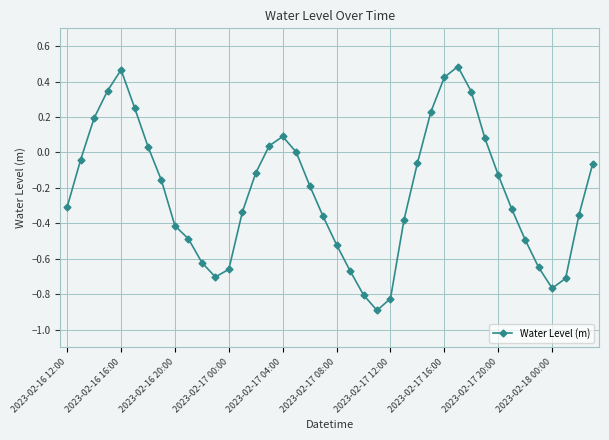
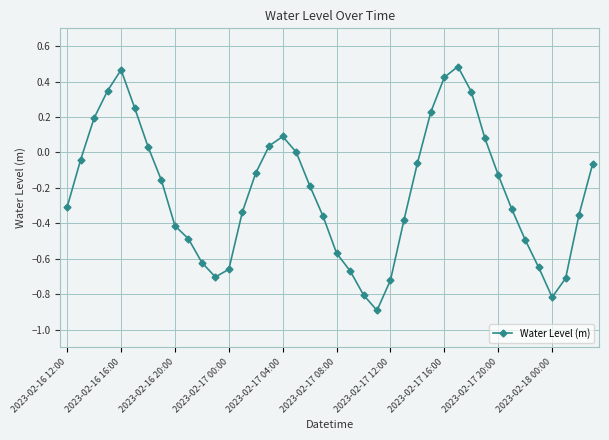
  {
    "2023-02-16 12:00": -0.31,
    "2023-02-16 16:00": 0.47,
    "2023-02-16 20:00": -0.41,
    "2023-02-17 00:00": -0.66,
    "2023-02-17 04:00": 0.09,
-   "2023-02-17 08:00": -0.52,
-   "2023-02-17 12:00": -0.82,
+   "2023-02-17 08:00": -0.57,
+   "2023-02-17 12:00": -0.72,
    "2023-02-17 16:00": 0.42,
    "2023-02-17 20:00": -0.13,
-   "2023-02-18 00:00": -0.77
+   "2023-02-18 00:00": -0.82
  }
